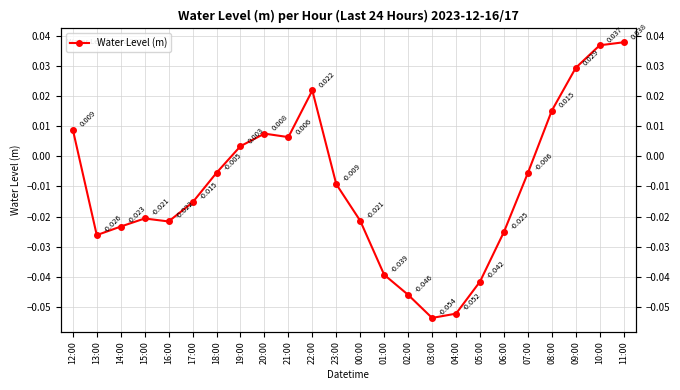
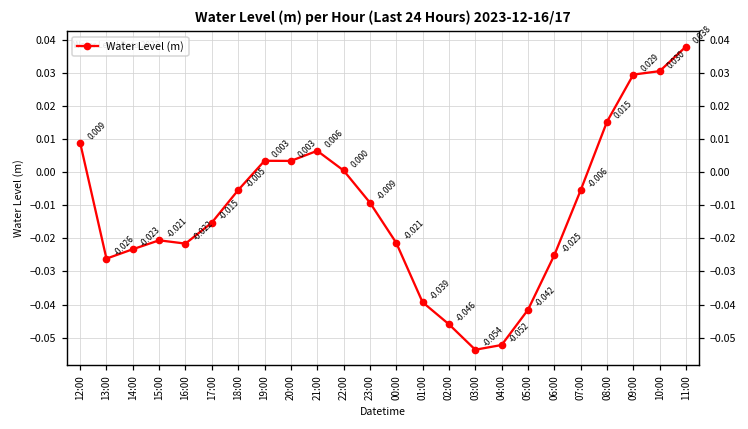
  {
    "12:00": 0.009,
    "15:00": -0.021,
    "17:00": -0.015,
    "18:00": -0.005,
-   "20:00": 0.008,
+   "20:00": 0.003,
    "21:00": 0.006,
-   "22:00": 0.022,
+   "22:00": 0.000,
    "23:00": -0.009,
    "00:00": -0.021,
    "01:00": -0.039,
    "02:00": -0.046,
    "04:00": -0.052,
    "05:00": -0.042,
    "06:00": -0.025,
    "07:00": -0.006,
    "08:00": 0.015,
-   "10:00": 0.037,
+   "10:00": 0.030,
    "11:00": 0.038
  }
